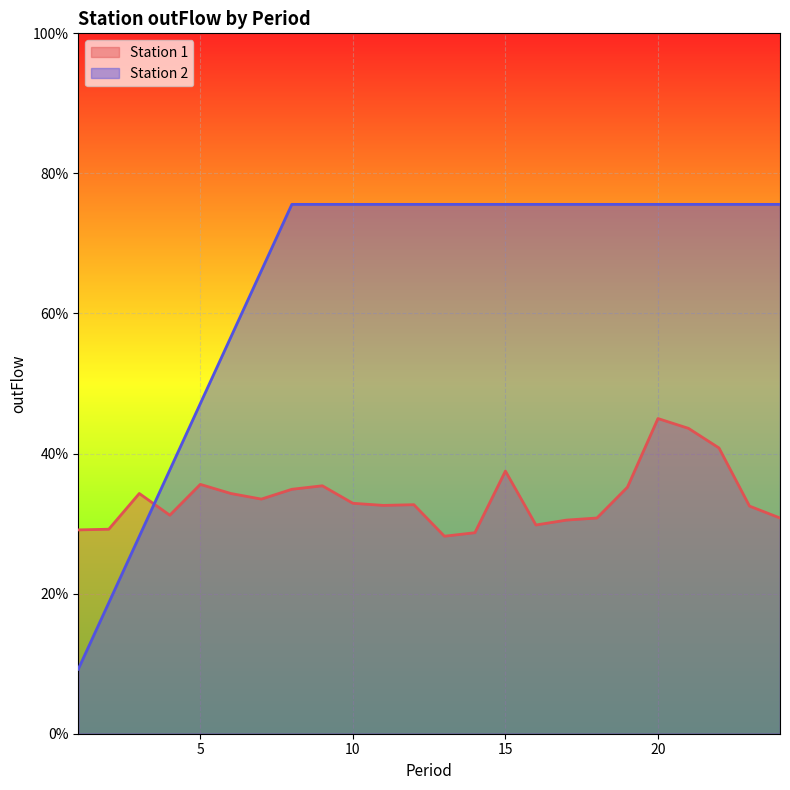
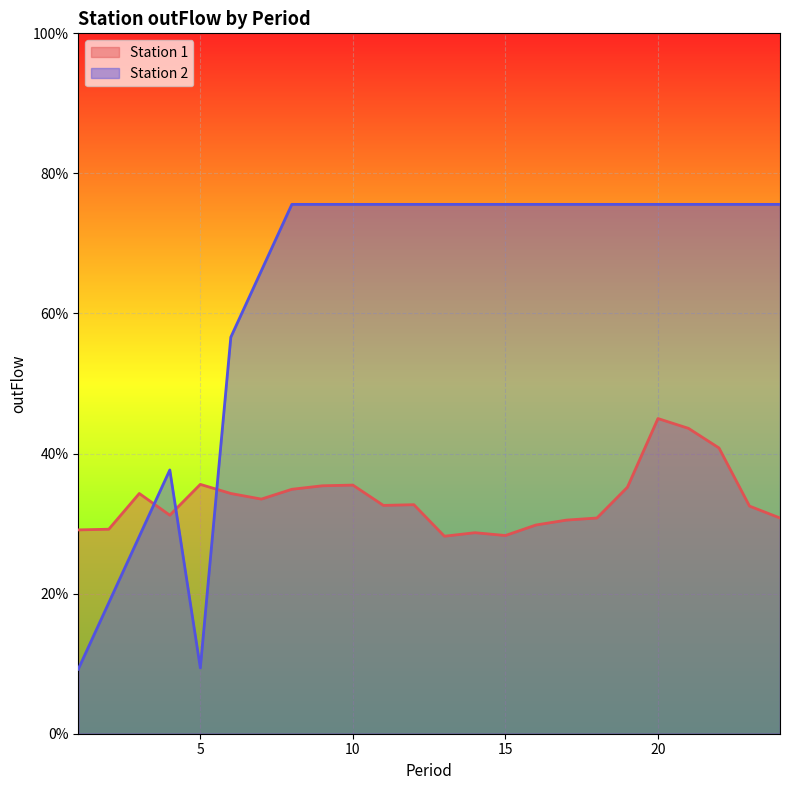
  {
    "Station 1": {
      "5": "36%",
-     "10": "33%",
-     "15": "38%",
+     "10": "36%",
+     "15": "28%",
      "20": "45%"
    },
    "Station 2": {
-     "5": "47%",
+     "5": "9%",
      "10": "76%",
      "15": "76%",
      "20": "76%"
    }
  }
